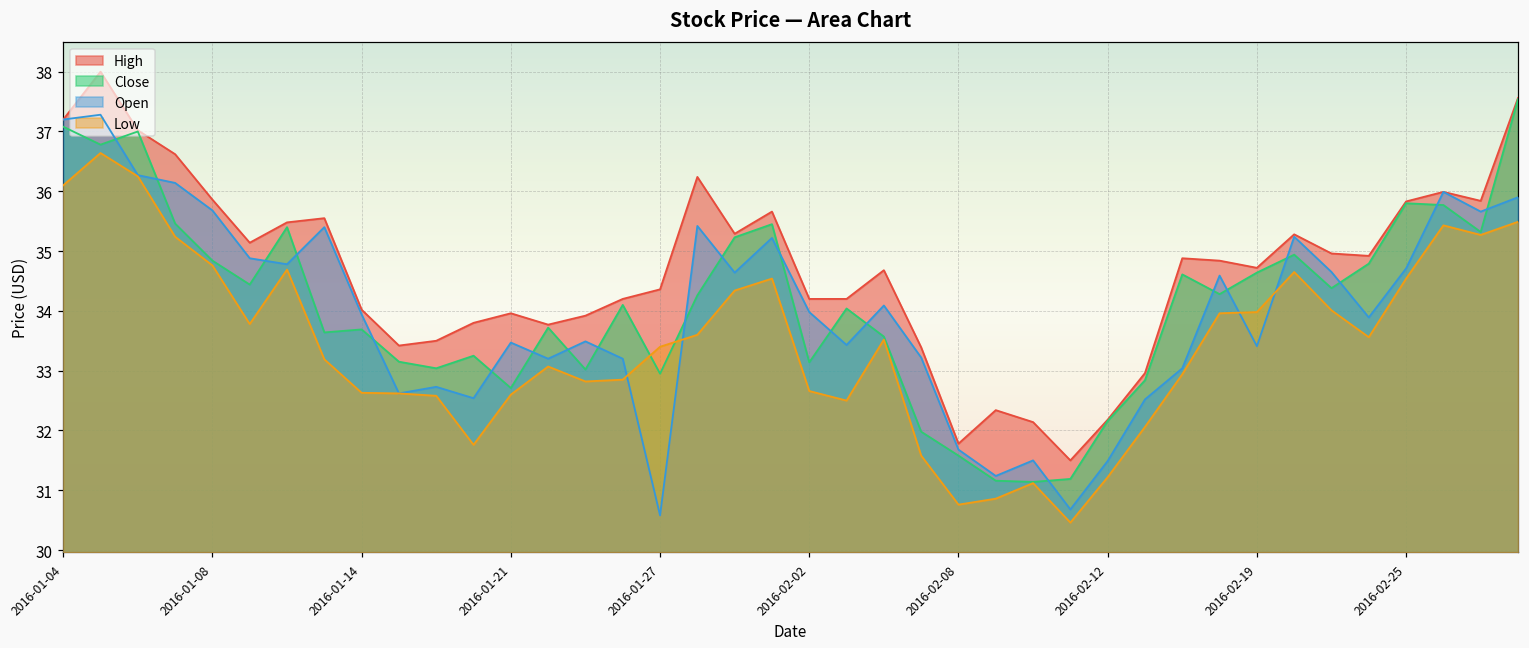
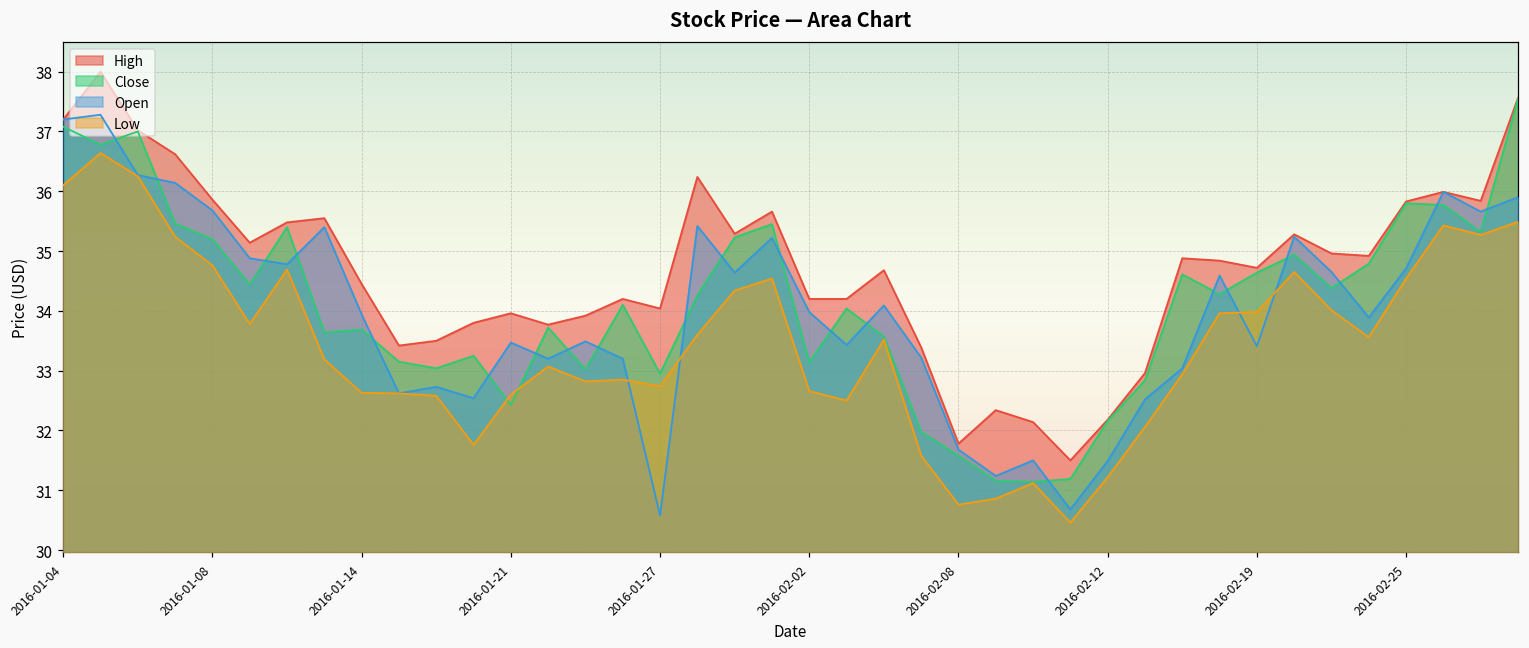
  {
    "High": {
      "2016-01-08": 35.9,
-     "2016-01-14": 34.0,
+     "2016-01-14": 34.5,
      "2016-01-21": 34.0,
-     "2016-01-27": 34.4,
+     "2016-01-27": 34.0,
      "2016-02-02": 34.2,
      "2016-02-08": 31.8,
      "2016-02-19": 34.7
    },
    "Close": {
      "2016-01-04": 37.1,
-     "2016-01-08": 34.8,
+     "2016-01-08": 35.2,
      "2016-01-14": 33.7,
-     "2016-01-21": 32.7,
+     "2016-01-21": 32.4,
      "2016-01-27": 33.0,
      "2016-02-02": 33.1,
      "2016-02-08": 31.6,
      "2016-02-19": 34.6
    },
    "Open": {
      "2016-01-08": 35.7,
      "2016-01-14": 33.9,
      "2016-01-21": 33.5,
      "2016-01-27": 30.6,
      "2016-02-02": 34.0,
      "2016-02-08": 31.7,
      "2016-02-12": 31.5,
      "2016-02-19": 33.4,
      "2016-02-25": 34.7
    },
    "Low": {
      "2016-01-04": 36.1,
      "2016-01-08": 34.8,
      "2016-01-14": 32.6,
      "2016-01-21": 32.6,
-     "2016-01-27": 33.4,
+     "2016-01-27": 32.7,
      "2016-02-02": 32.7,
      "2016-02-08": 30.8,
      "2016-02-12": 31.2,
      "2016-02-19": 34.0,
      "2016-02-25": 34.5
    }
  }
